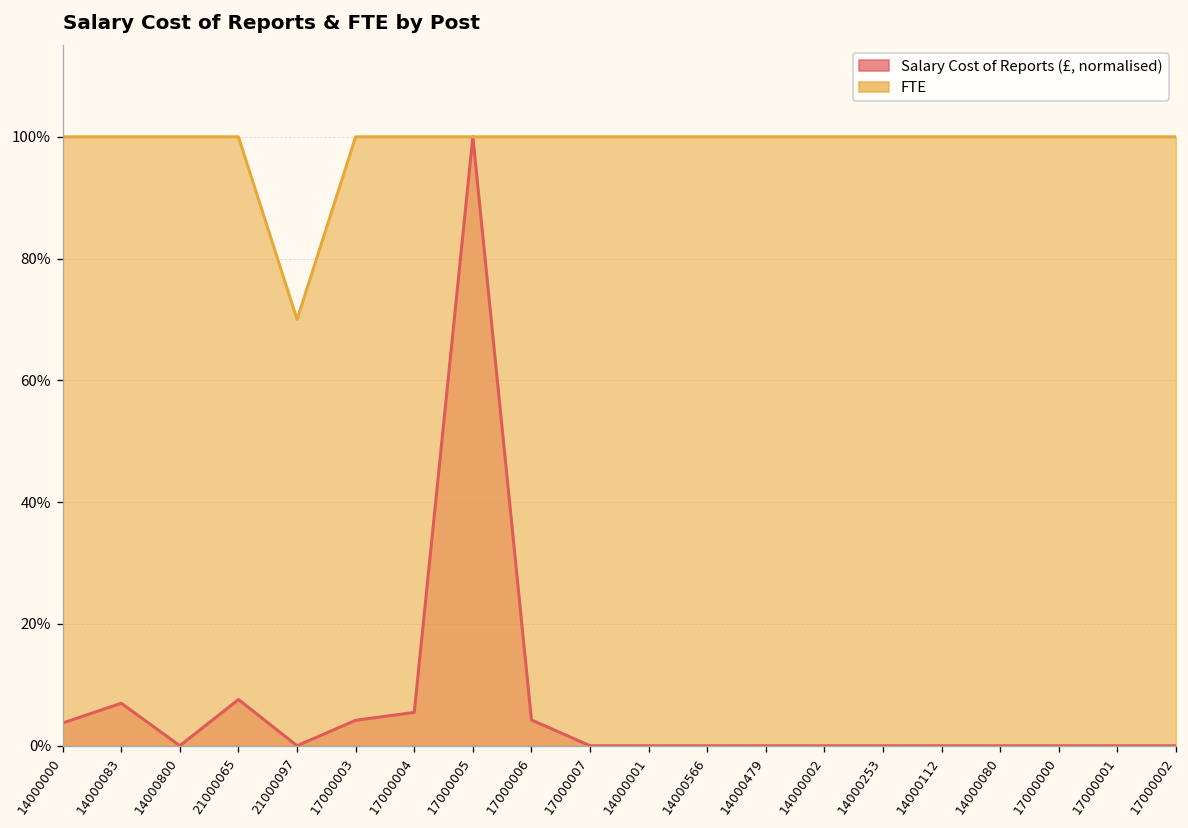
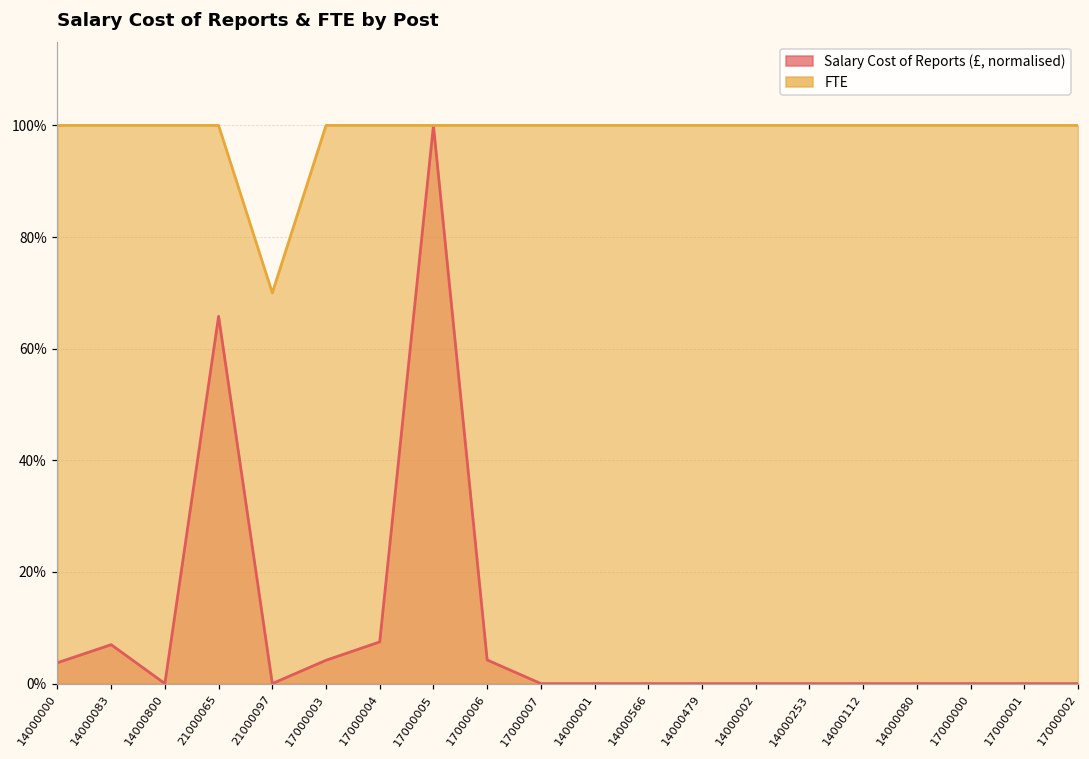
  {
    "Salary Cost of Reports (£, normalised)": {
      "14000000": "4%",
      "14000083": "7%",
      "14000800": "0%",
-     "21000065": "8%",
+     "21000065": "66%",
      "21000097": "0%",
      "17000003": "4%",
-     "17000004": "5%",
+     "17000004": "7%",
      "17000006": "4%",
      "17000007": "0%",
      "14000001": "0%",
      "14000566": "0%",
      "14000479": "0%",
      "14000002": "0%",
      "14000253": "0%",
      "14000112": "0%",
      "14000080": "0%",
      "17000000": "0%",
      "17000001": "0%",
      "17000002": "0%"
    },
    "FTE": {
      "14000000": "100%",
      "14000083": "100%",
      "14000800": "100%",
      "21000065": "100%",
      "21000097": "70%",
      "17000003": "100%",
      "17000004": "100%",
      "17000006": "100%",
      "17000007": "100%",
      "14000001": "100%",
      "14000566": "100%",
      "14000479": "100%",
      "14000002": "100%",
      "14000253": "100%",
      "14000112": "100%",
      "14000080": "100%",
      "17000000": "100%",
      "17000001": "100%",
      "17000002": "100%"
    }
  }
